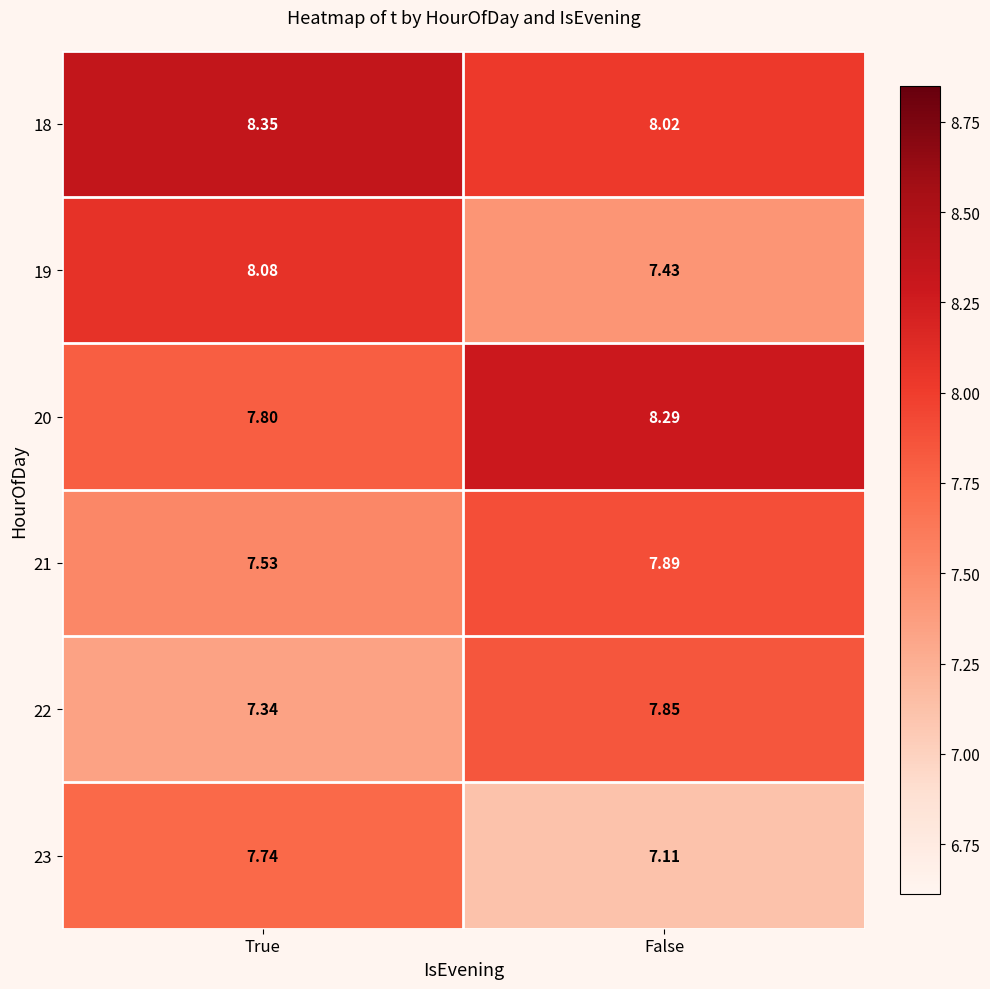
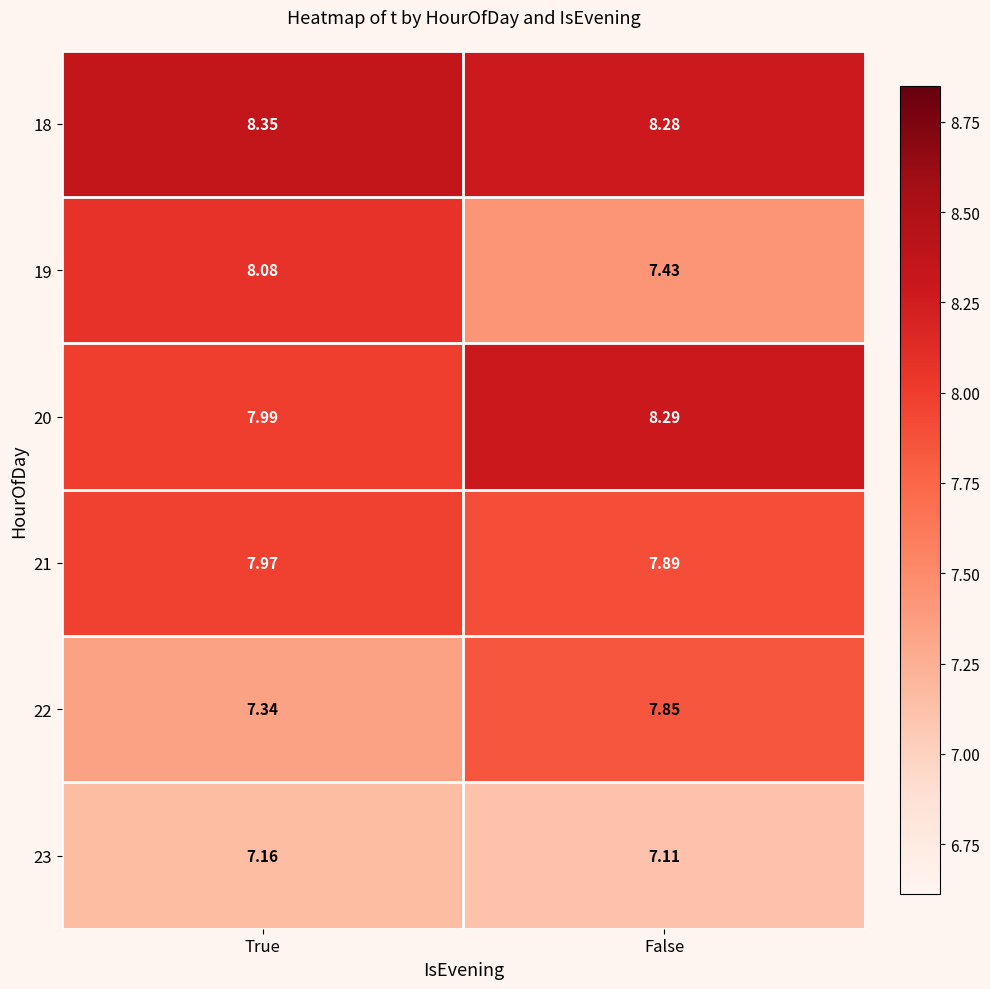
  {
    "18": {
      "True": 8.35,
-     "False": 8.02
+     "False": 8.28
    },
    "19": {
      "True": 8.08,
      "False": 7.43
    },
    "20": {
-     "True": 7.80,
+     "True": 7.99,
      "False": 8.29
    },
    "21": {
-     "True": 7.53,
+     "True": 7.97,
      "False": 7.89
    },
    "22": {
      "True": 7.34,
      "False": 7.85
    },
    "23": {
-     "True": 7.74,
+     "True": 7.16,
      "False": 7.11
    }
  }
